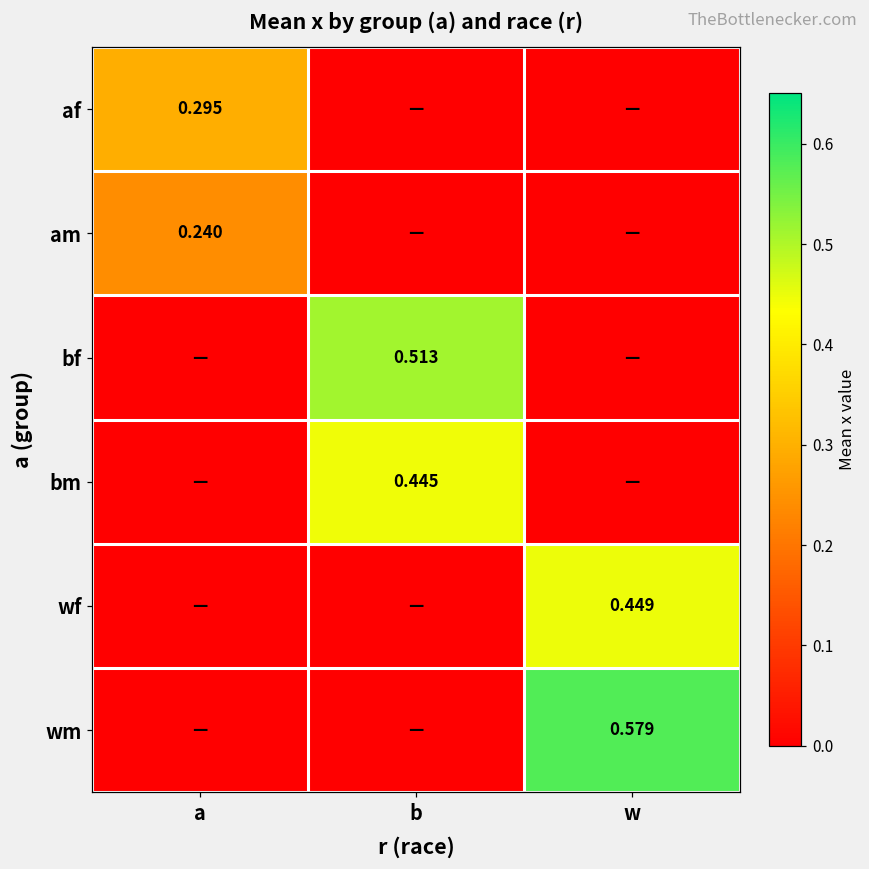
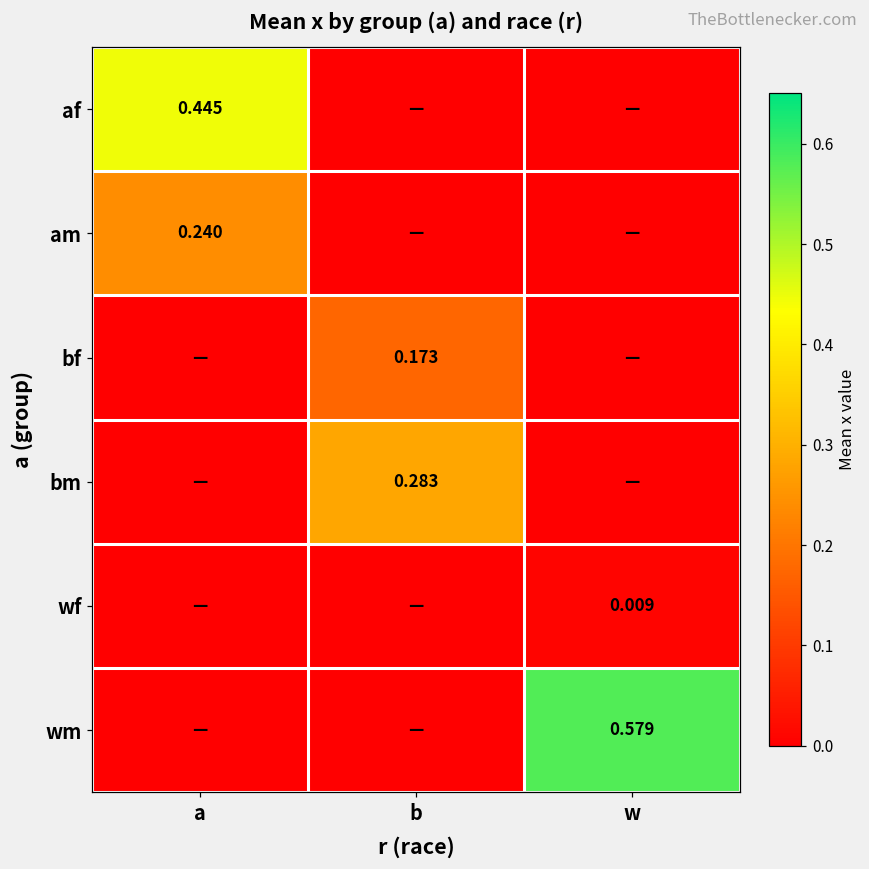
  {
    "af": {
-     "a": 0.295
+     "a": 0.445
    },
    "am": {
      "a": 0.240
    },
    "bf": {
-     "b": 0.513
+     "b": 0.173
    },
    "bm": {
-     "b": 0.445
+     "b": 0.283
    },
    "wf": {
-     "w": 0.449
+     "w": 0.009
    },
    "wm": {
      "w": 0.579
    }
  }
